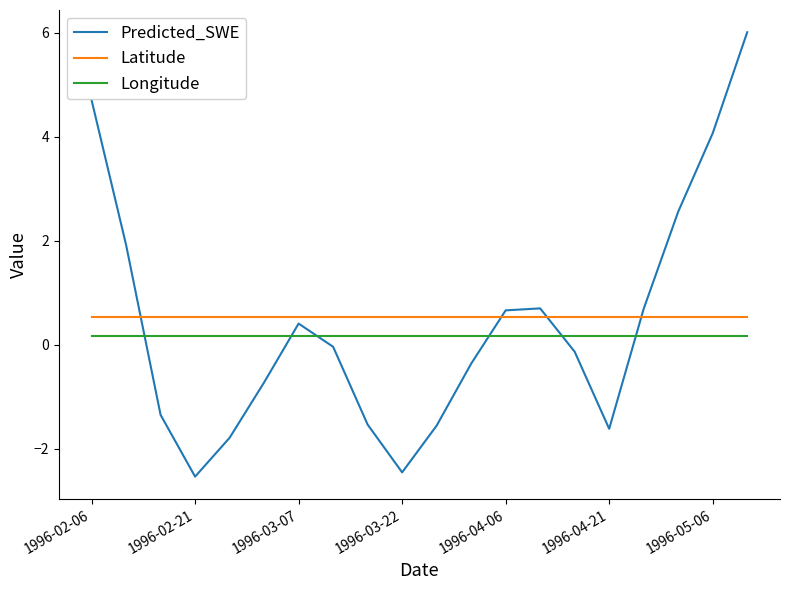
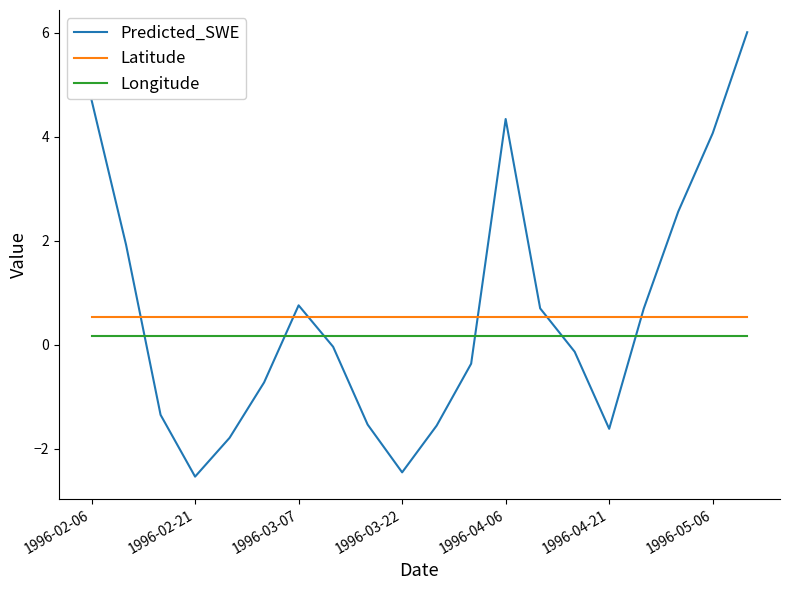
  {
    "Predicted_SWE": {
      "1996-02-06": 4.7,
      "1996-02-21": -2.5,
-     "1996-03-07": 0.4,
+     "1996-03-07": 0.8,
      "1996-03-22": -2.5,
-     "1996-04-06": 0.7,
+     "1996-04-06": 4.3,
      "1996-04-21": -1.6,
      "1996-05-06": 4.1
    },
    "Latitude": {
      "1996-02-06": 0.5,
      "1996-02-21": 0.5,
      "1996-03-07": 0.5,
      "1996-03-22": 0.5,
      "1996-04-06": 0.5,
      "1996-04-21": 0.5,
      "1996-05-06": 0.5
    },
    "Longitude": {
      "1996-02-06": 0.2,
      "1996-02-21": 0.2,
      "1996-03-07": 0.2,
      "1996-03-22": 0.2,
      "1996-04-06": 0.2,
      "1996-04-21": 0.2,
      "1996-05-06": 0.2
    }
  }
